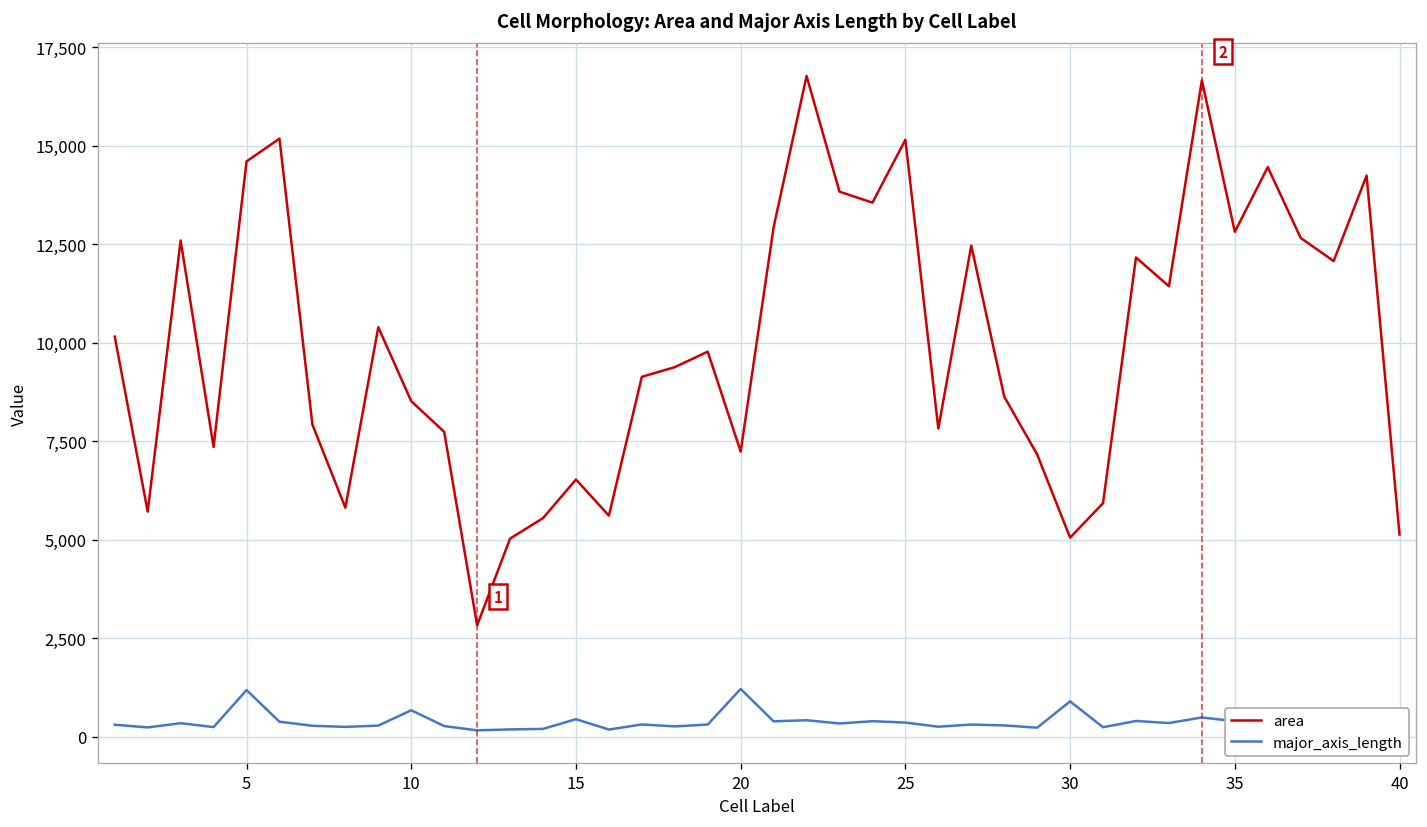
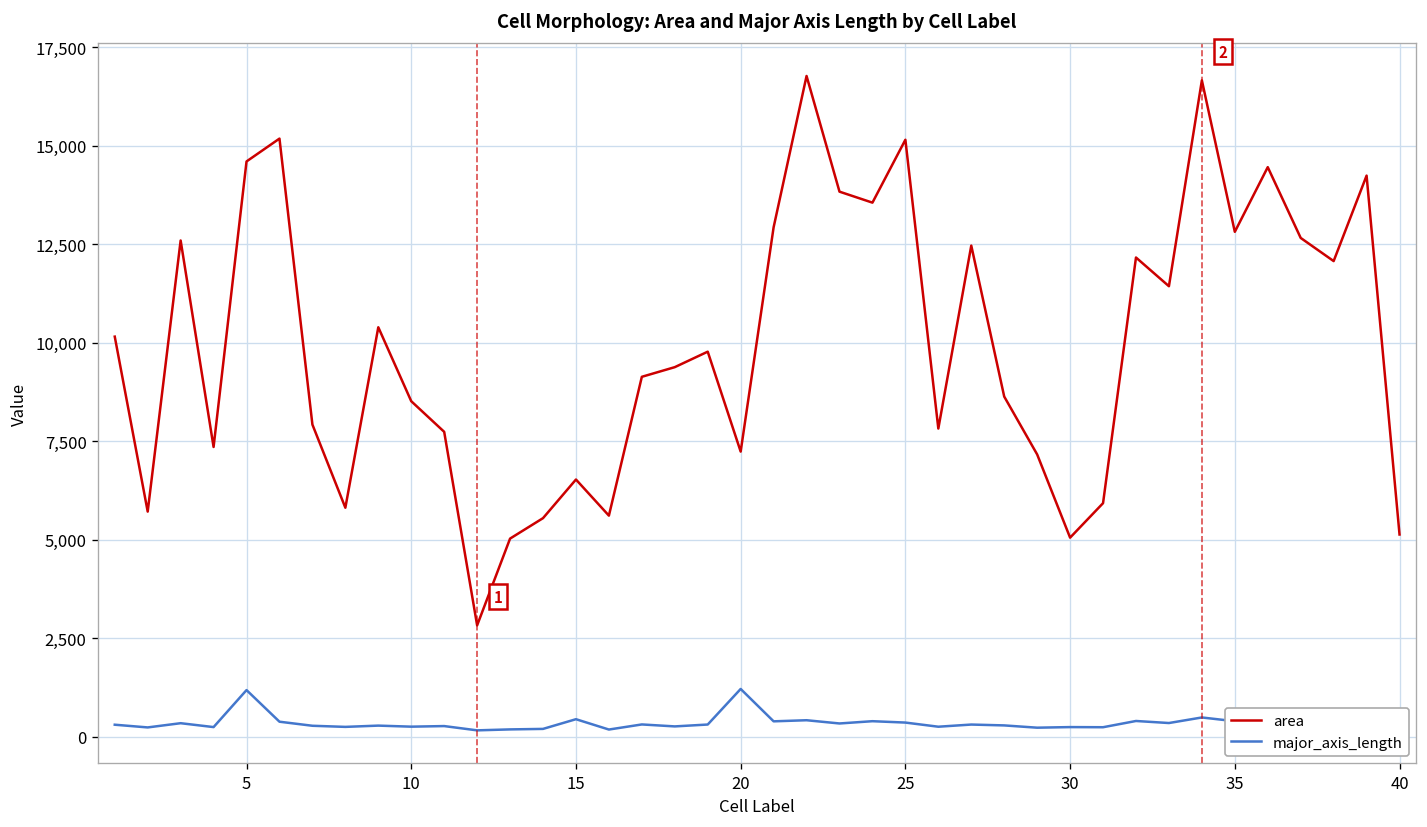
  {
    "area": {
      "5": "14,600",
      "10": "8,500",
      "15": "6,500",
      "20": "7,200",
      "25": "15,200",
      "30": "5,100",
      "35": "12,800",
      "40": "5,100"
    },
    "major_axis_length": {
      "5": "1,200",
-     "10": "700",
+     "10": "300",
      "15": "400",
      "20": "1,200",
      "25": "400",
-     "30": "900"
+     "30": "200"
    }
  }
